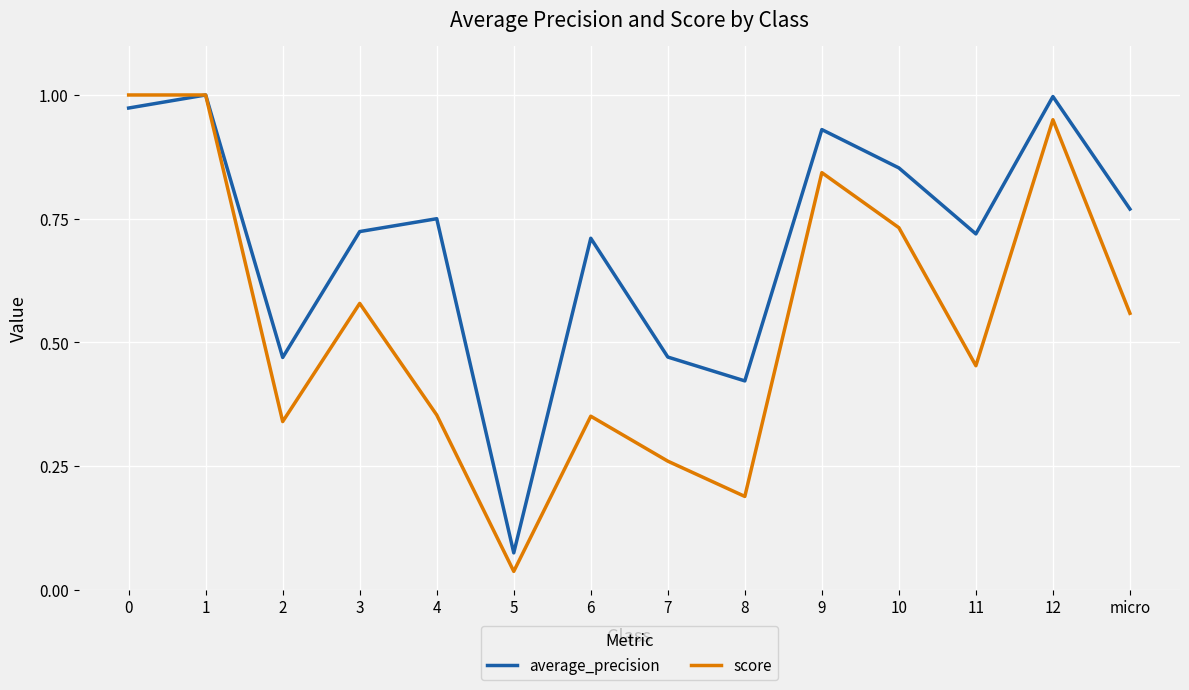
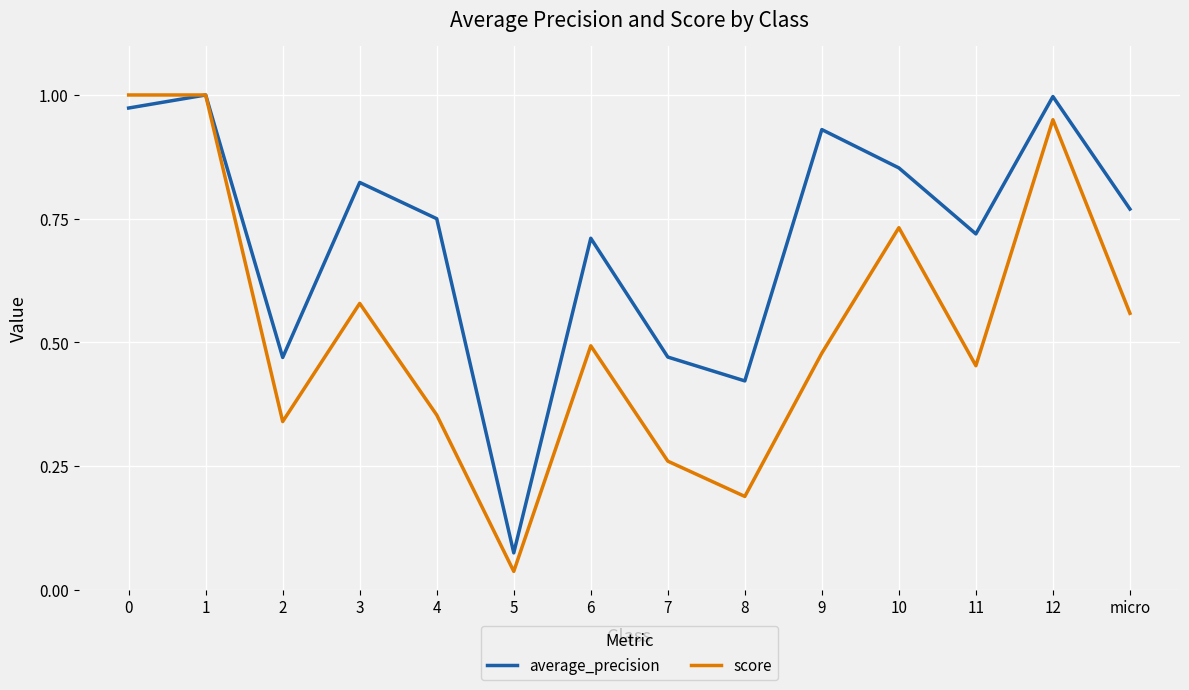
  {
    "average_precision": {
      "0": 0.97,
      "2": 0.47,
-     "3": 0.72,
+     "3": 0.82,
      "4": 0.75,
      "5": 0.07,
      "6": 0.71,
      "7": 0.47,
      "8": 0.42,
      "9": 0.93,
      "10": 0.85,
      "11": 0.72,
      "12": 1.00,
      "micro": 0.77
    },
    "score": {
      "0": 1.00,
      "2": 0.34,
      "3": 0.58,
      "4": 0.35,
      "5": 0.04,
-     "6": 0.35,
+     "6": 0.49,
      "7": 0.26,
      "8": 0.19,
-     "9": 0.84,
+     "9": 0.48,
      "10": 0.73,
      "11": 0.45,
      "12": 0.95,
      "micro": 0.56
    }
  }
